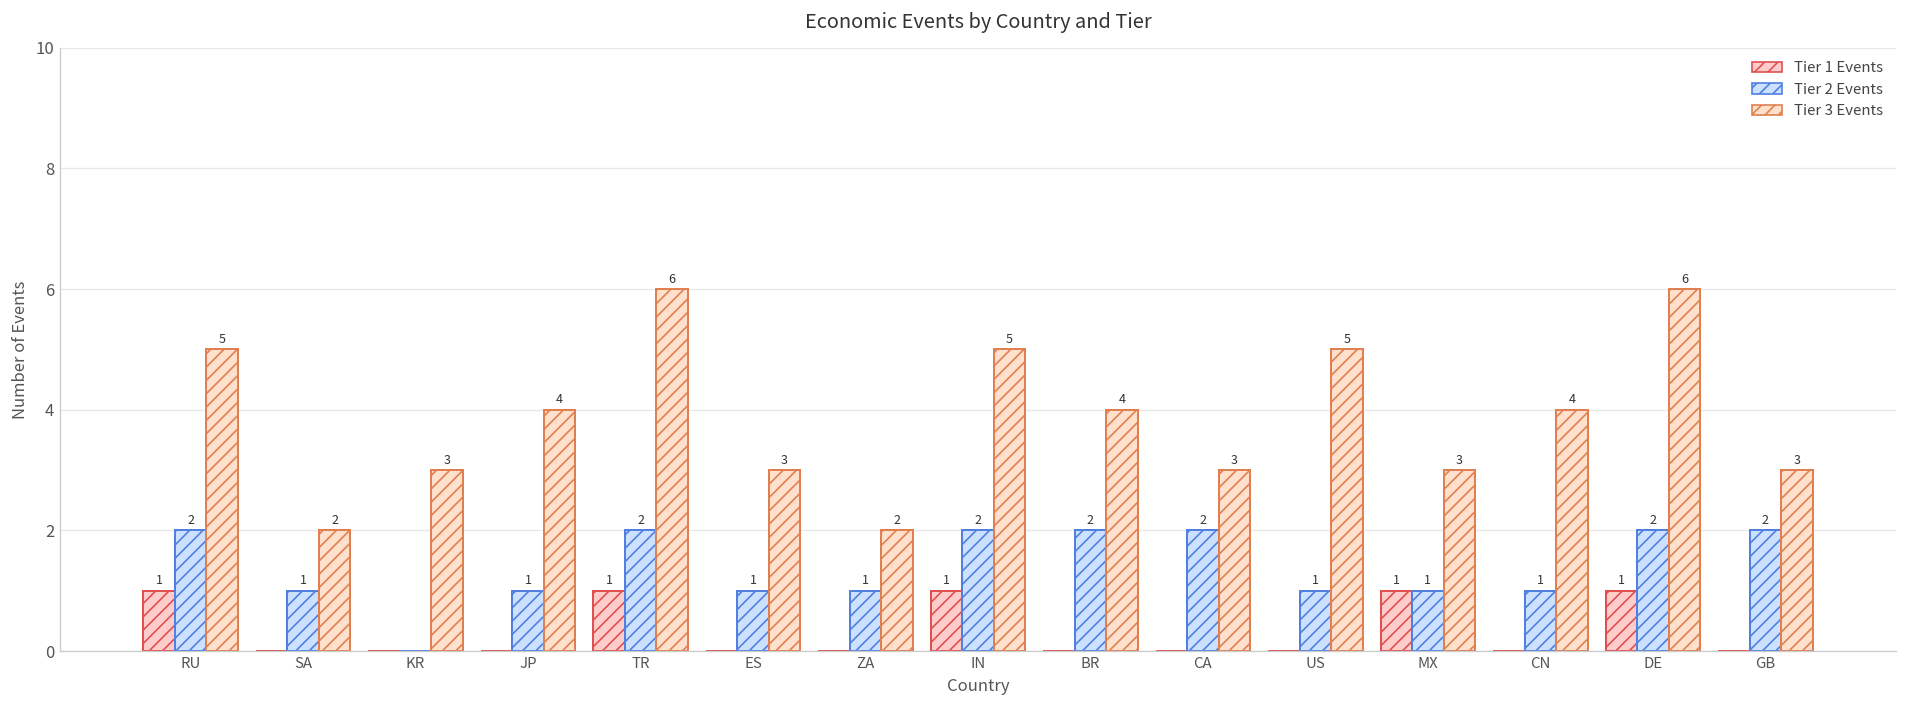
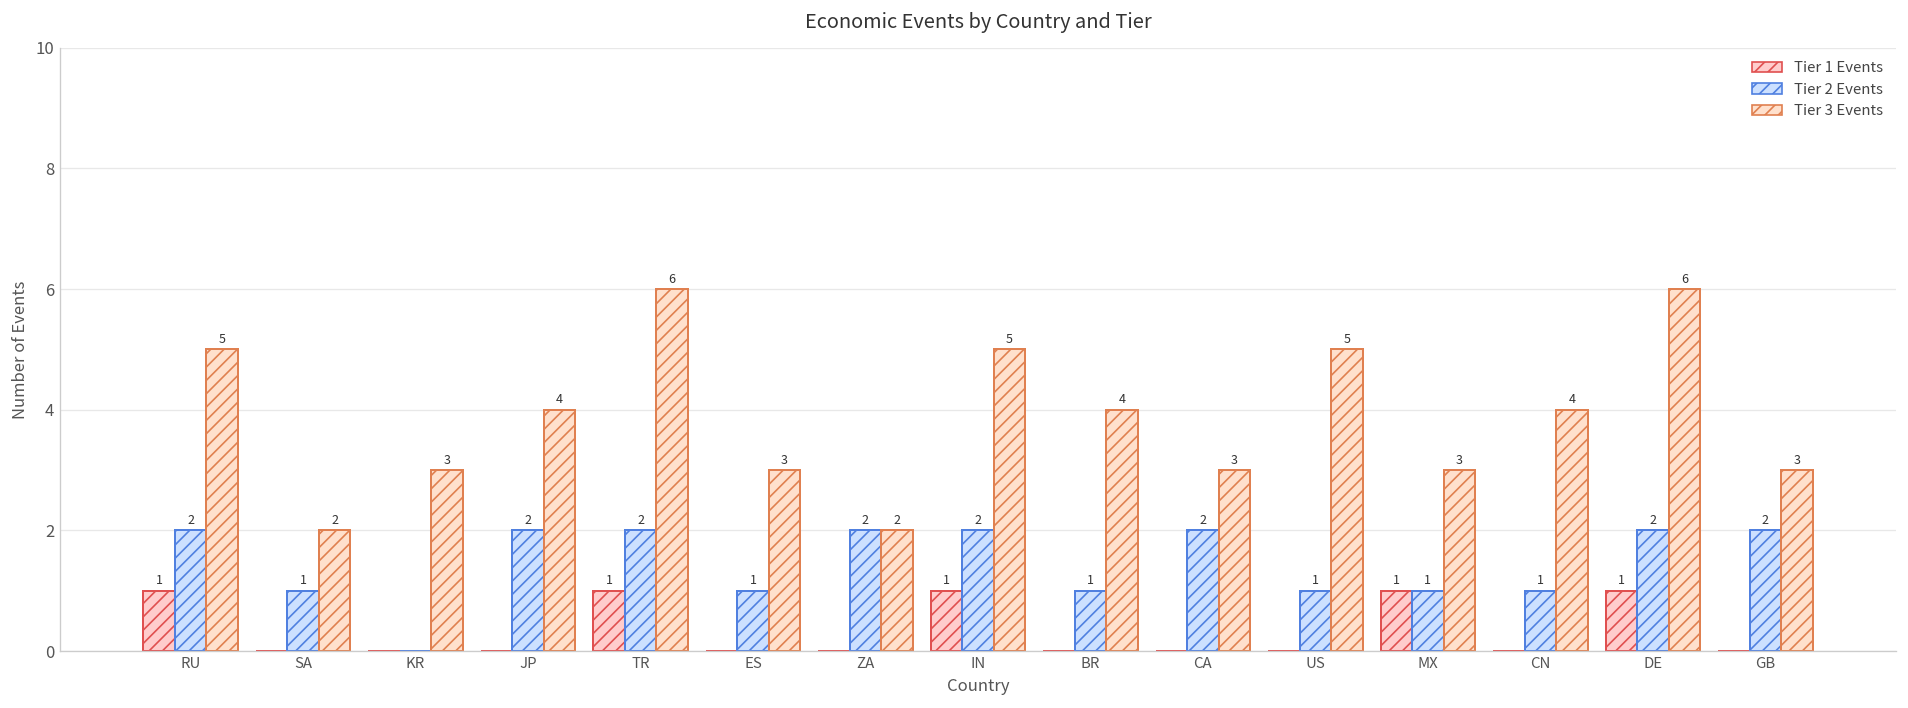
  {
    "Tier 2 Events": {
      "RU": 2,
      "SA": 1,
-     "JP": 1,
+     "JP": 2,
      "TR": 2,
      "ES": 1,
-     "ZA": 1,
+     "ZA": 2,
      "IN": 2,
-     "BR": 2,
+     "BR": 1,
      "CA": 2,
      "US": 1,
      "MX": 1,
      "CN": 1,
      "DE": 2,
      "GB": 2
    }
  }
